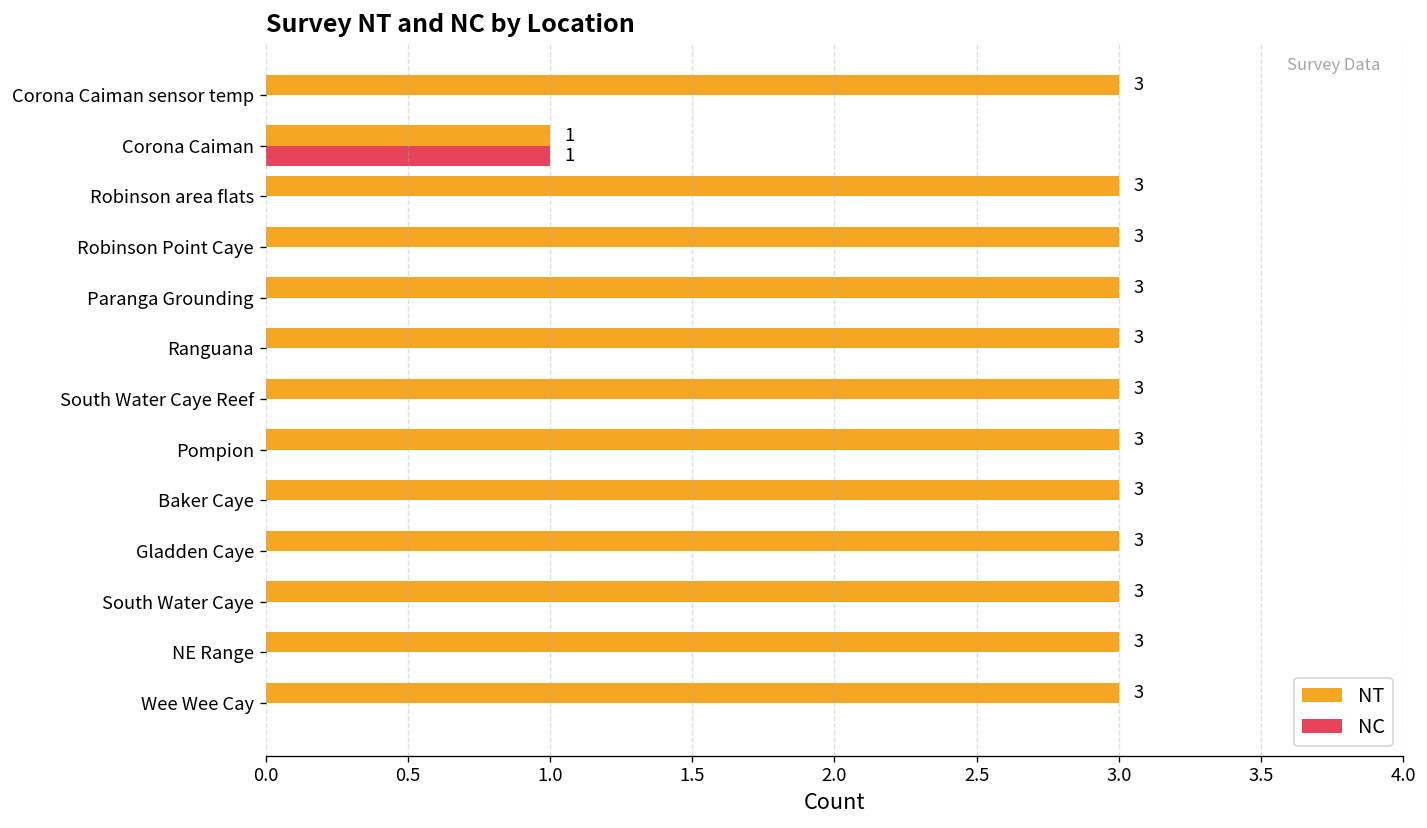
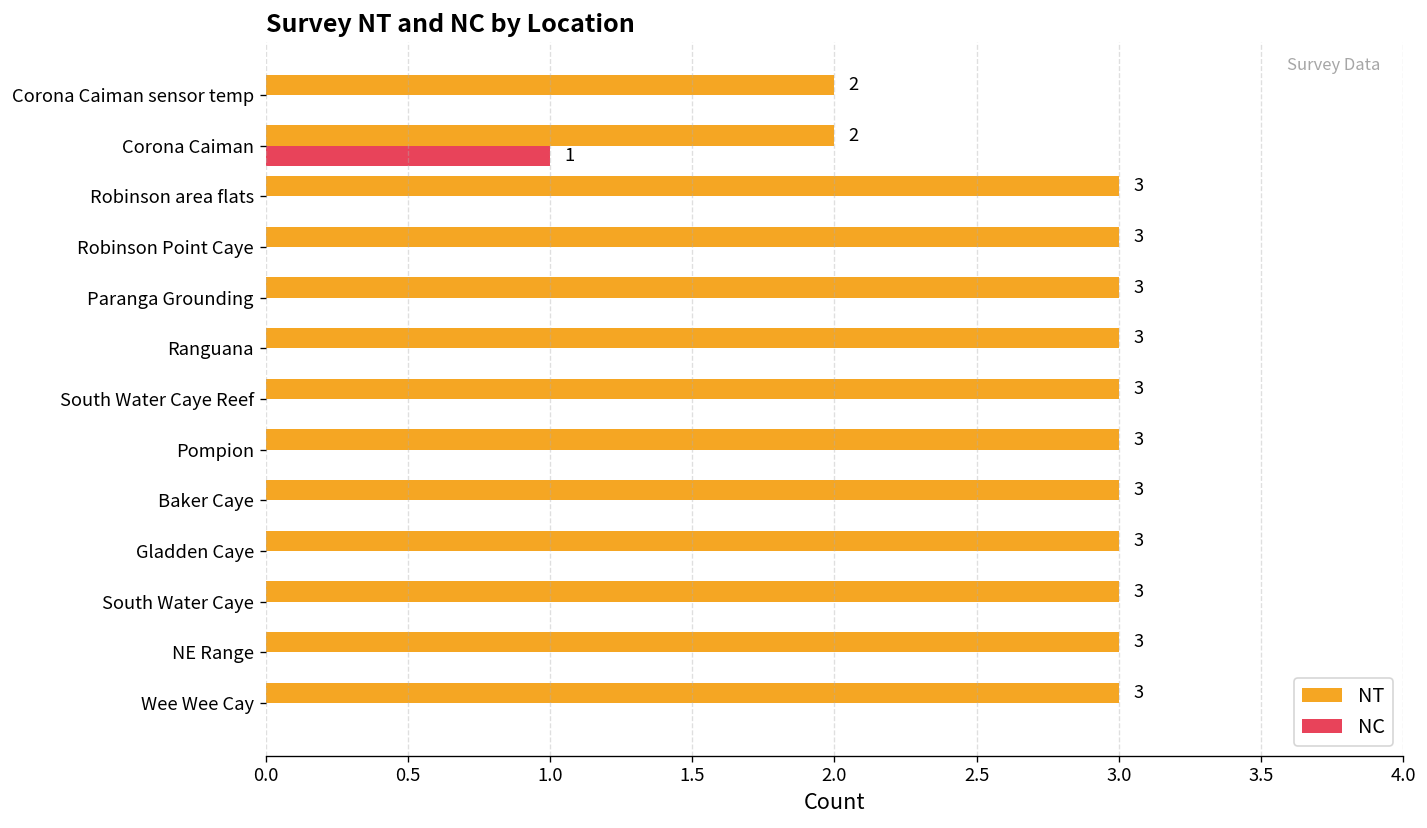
  {
    "NT": {
-     "Corona Caiman sensor temp": 3,
-     "Corona Caiman": 1,
+     "Corona Caiman sensor temp": 2,
+     "Corona Caiman": 2,
      "Robinson area flats": 3,
      "Robinson Point Caye": 3,
      "Paranga Grounding": 3,
      "Ranguana": 3,
      "South Water Caye Reef": 3,
      "Pompion": 3,
      "Baker Caye": 3,
      "Gladden Caye": 3,
      "South Water Caye": 3,
      "NE Range": 3,
      "Wee Wee Cay": 3
    },
    "NC": {
      "Corona Caiman": 1
    }
  }
